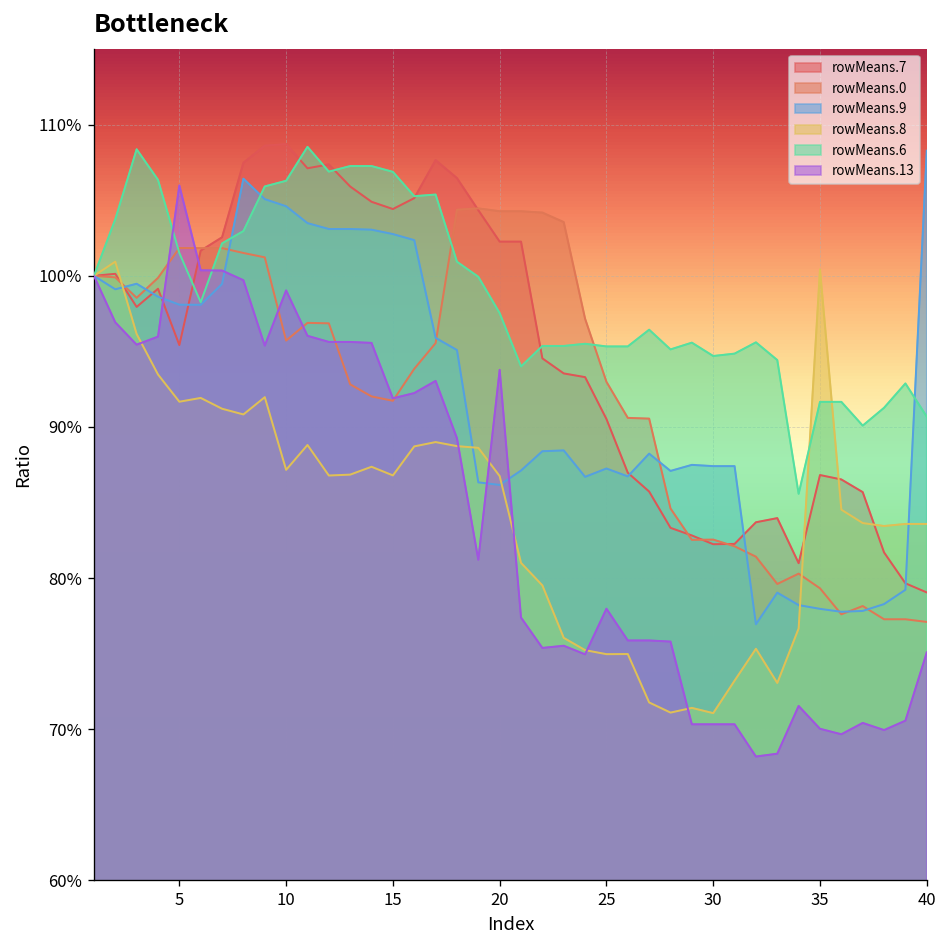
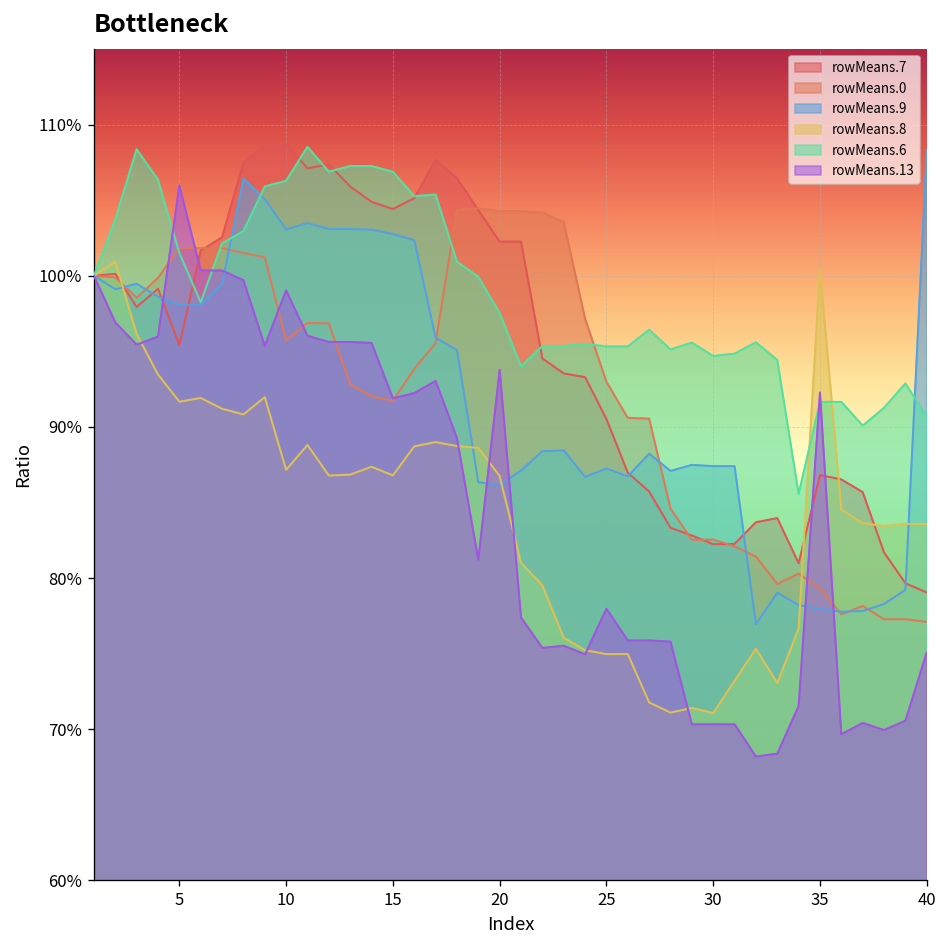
  {
    "rowMeans.9": {
      "5": "98.1%",
-     "10": "104.6%",
+     "10": "103.1%",
      "15": "102.8%",
      "20": "86.2%",
      "25": "87.3%",
      "30": "87.4%",
      "35": "78.0%",
      "40": "108.3%"
    },
    "rowMeans.8": {
      "5": "91.7%",
      "10": "87.2%",
      "15": "86.8%",
      "20": "86.8%",
      "25": "75.0%",
      "30": "71.1%",
      "35": "100.4%",
      "40": "83.6%"
    },
    "rowMeans.6": {
      "5": "101.5%",
      "10": "106.3%",
      "15": "106.9%",
      "20": "97.5%",
      "25": "95.3%",
      "30": "94.7%",
      "35": "91.7%",
      "40": "90.7%"
    },
    "rowMeans.13": {
      "5": "106.0%",
      "10": "99.0%",
      "20": "93.8%",
      "25": "78.0%",
      "30": "70.3%",
-     "35": "70.0%",
+     "35": "92.3%",
      "40": "75.1%"
    }
  }
